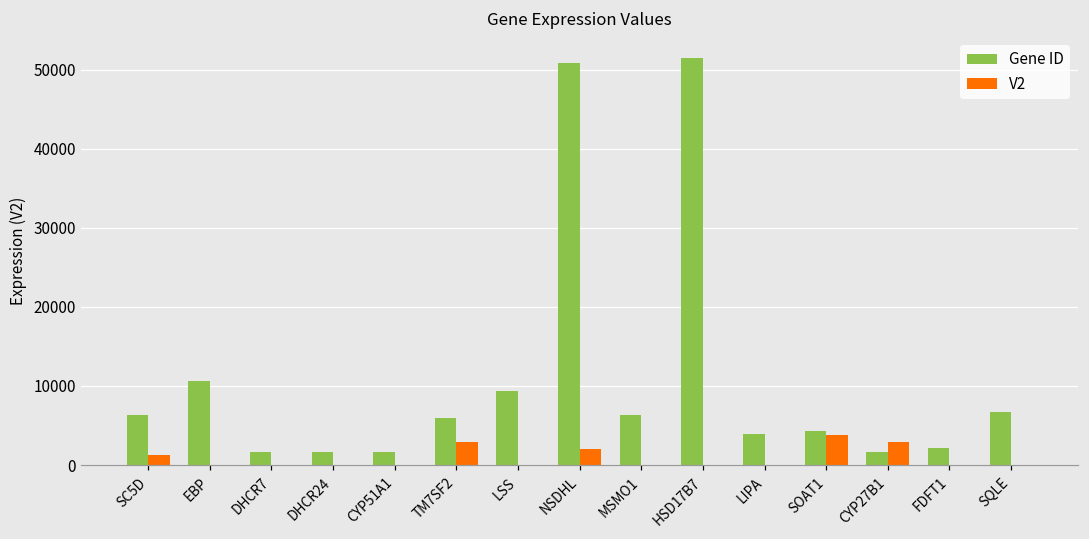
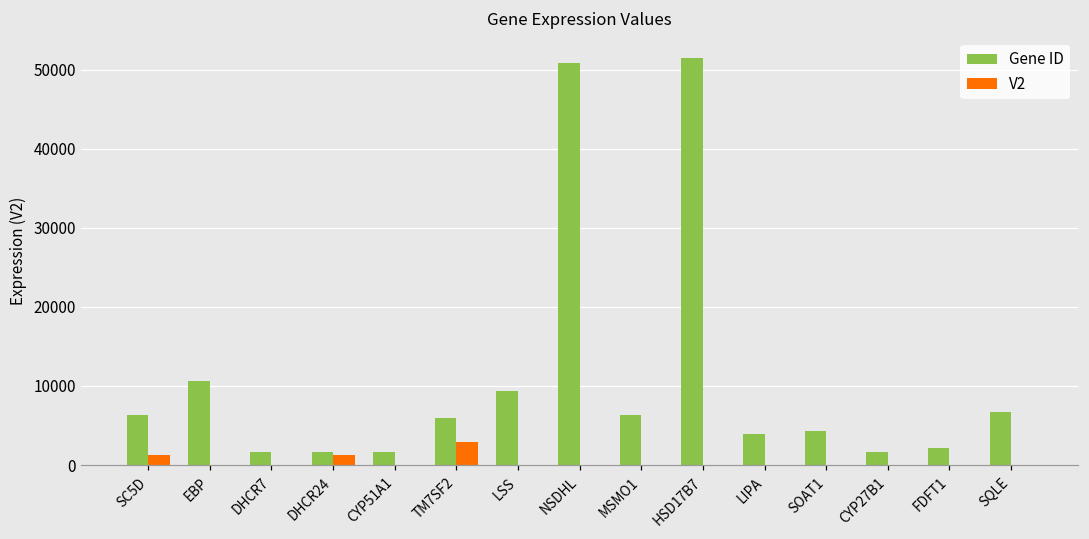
  {
    "Gene ID": {
      "SC5D": 6000,
      "EBP": 11000,
      "DHCR7": 2000,
      "DHCR24": 2000,
      "CYP51A1": 2000,
      "TM7SF2": 6000,
      "LSS": 9000,
      "NSDHL": 51000,
      "MSMO1": 6000,
      "HSD17B7": 51000,
      "LIPA": 4000,
      "SOAT1": 4000,
      "CYP27B1": 2000,
      "FDFT1": 2000,
      "SQLE": 7000
    },
    "V2": {
      "SC5D": 1000,
-     "DHCR24": 0,
+     "DHCR24": 1000,
      "CYP51A1": 0,
      "TM7SF2": 3000,
      "LSS": 0,
-     "NSDHL": 2000,
+     "NSDHL": 0,
      "LIPA": 0,
-     "SOAT1": 4000,
-     "CYP27B1": 3000,
+     "SOAT1": 0,
+     "CYP27B1": 0,
      "FDFT1": 0
    }
  }
